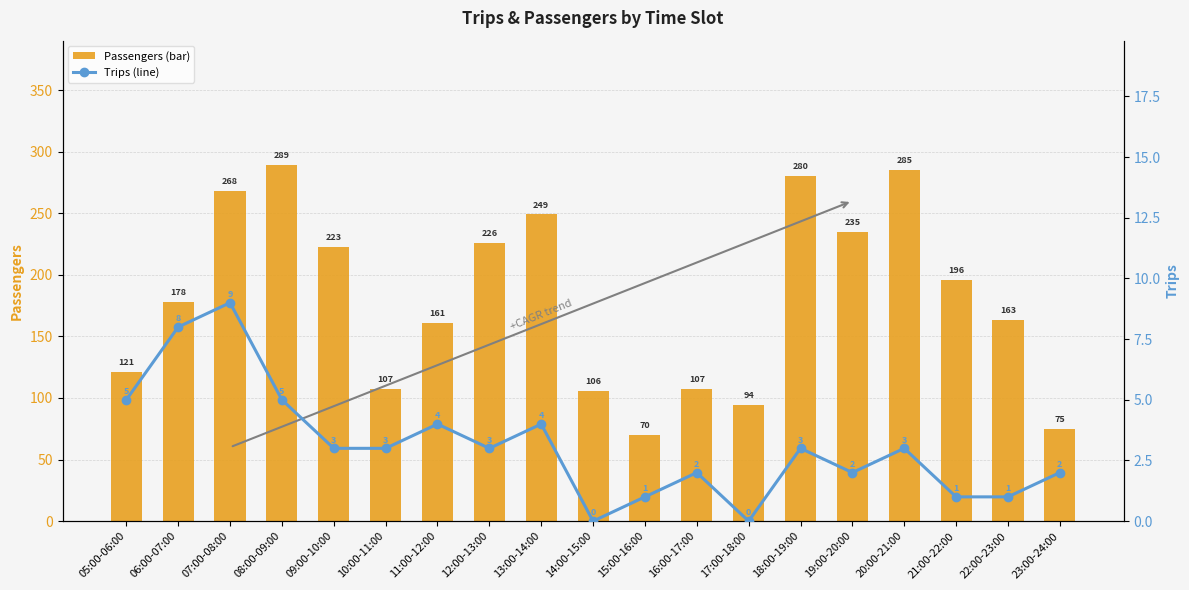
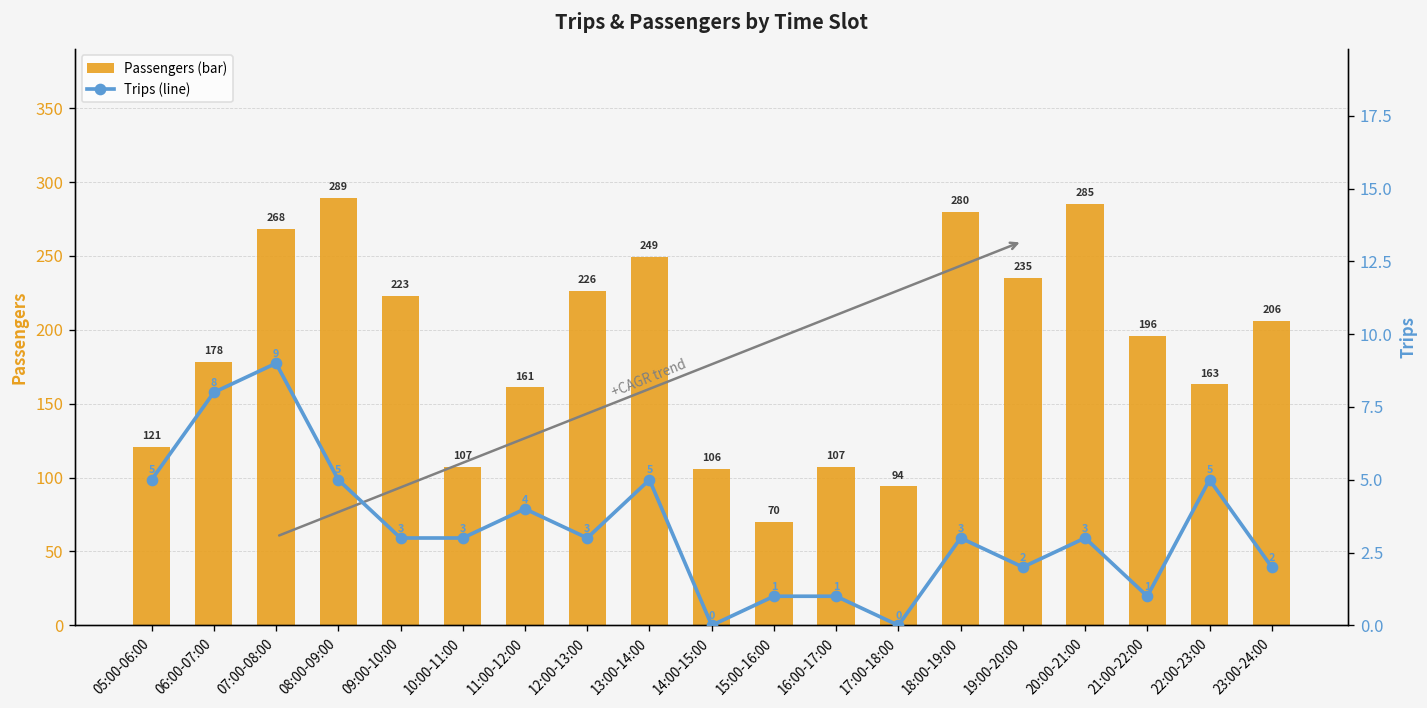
  {
    "Passengers (bar)": {
      "05:00-06:00": 121,
      "06:00-07:00": 178,
      "07:00-08:00": 268,
      "08:00-09:00": 289,
      "09:00-10:00": 223,
      "10:00-11:00": 107,
      "11:00-12:00": 161,
      "12:00-13:00": 226,
      "13:00-14:00": 249,
      "14:00-15:00": 106,
      "15:00-16:00": 70,
      "16:00-17:00": 107,
      "17:00-18:00": 94,
      "18:00-19:00": 280,
      "19:00-20:00": 235,
      "20:00-21:00": 285,
      "21:00-22:00": 196,
      "22:00-23:00": 163,
-     "23:00-24:00": 75
+     "23:00-24:00": 206
    },
    "Trips (line)": {
      "05:00-06:00": 5,
      "06:00-07:00": 8,
      "07:00-08:00": 9,
      "08:00-09:00": 5,
      "09:00-10:00": 3,
      "10:00-11:00": 3,
      "11:00-12:00": 4,
      "12:00-13:00": 3,
-     "13:00-14:00": 4,
+     "13:00-14:00": 5,
      "14:00-15:00": 0,
      "15:00-16:00": 1,
-     "16:00-17:00": 2,
+     "16:00-17:00": 1,
      "17:00-18:00": 0,
      "18:00-19:00": 3,
      "19:00-20:00": 2,
      "20:00-21:00": 3,
      "21:00-22:00": 1,
-     "22:00-23:00": 1,
+     "22:00-23:00": 5,
      "23:00-24:00": 2
    }
  }
